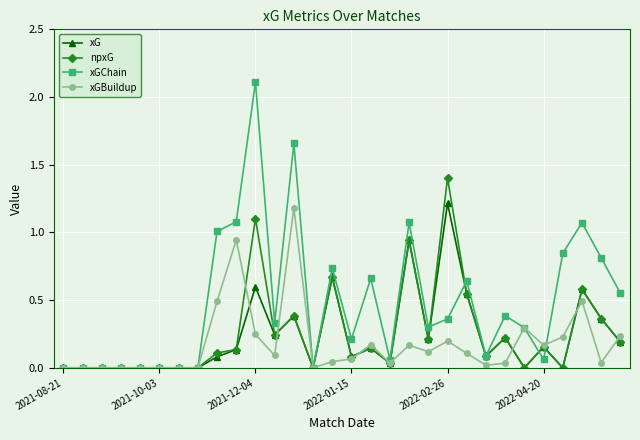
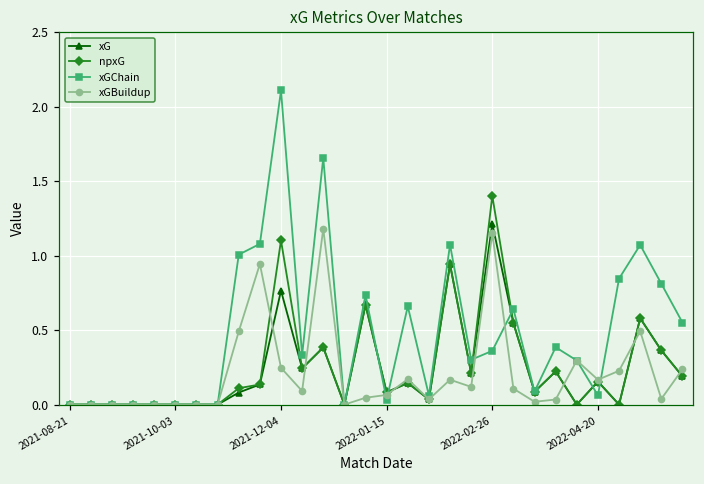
  {
    "xG": {
-     "2021-12-04": 0.60,
+     "2021-12-04": 0.77,
      "2022-02-26": 1.22
    },
    "npxG": {
      "2021-12-04": 1.10,
      "2022-02-26": 1.40
    },
    "xGChain": {
      "2021-12-04": 2.11,
-     "2022-01-15": 0.21,
+     "2022-01-15": 0.03,
      "2022-02-26": 0.36,
      "2022-04-20": 0.06
    },
    "xGBuildup": {
      "2021-12-04": 0.25,
-     "2022-02-26": 0.20
+     "2022-02-26": 1.15
    }
  }
